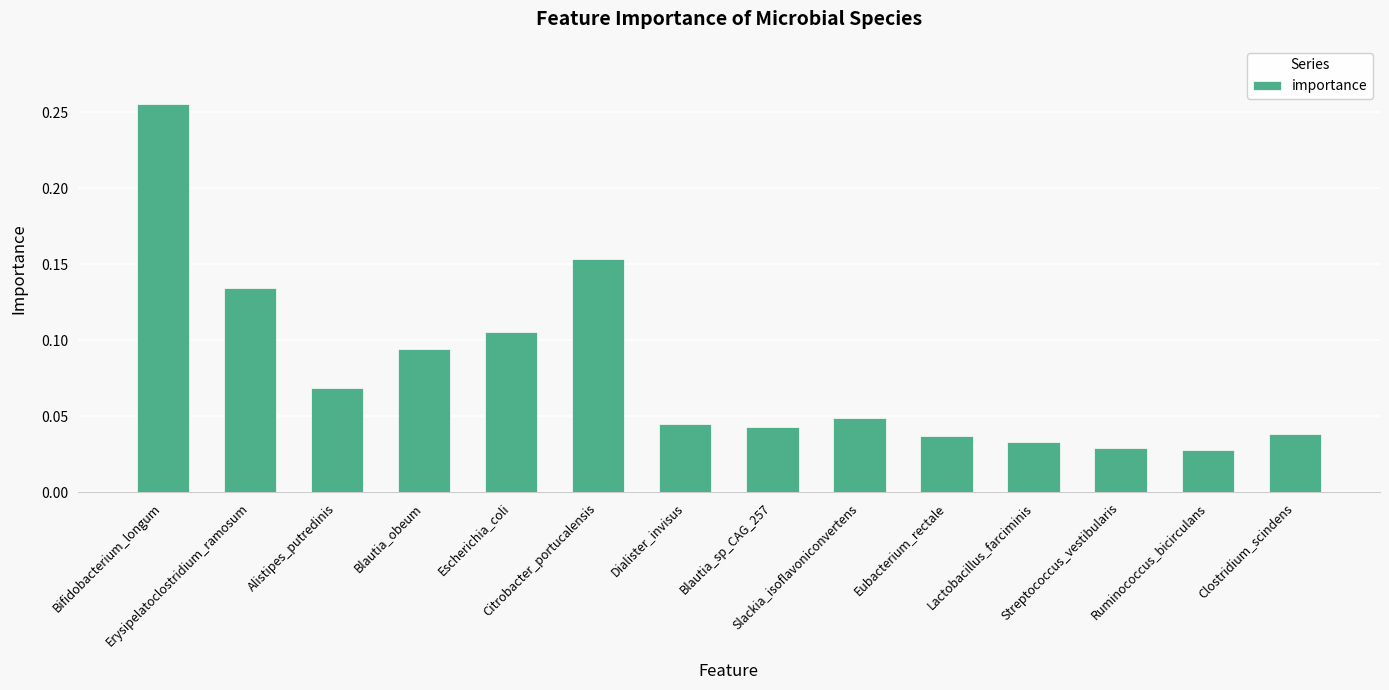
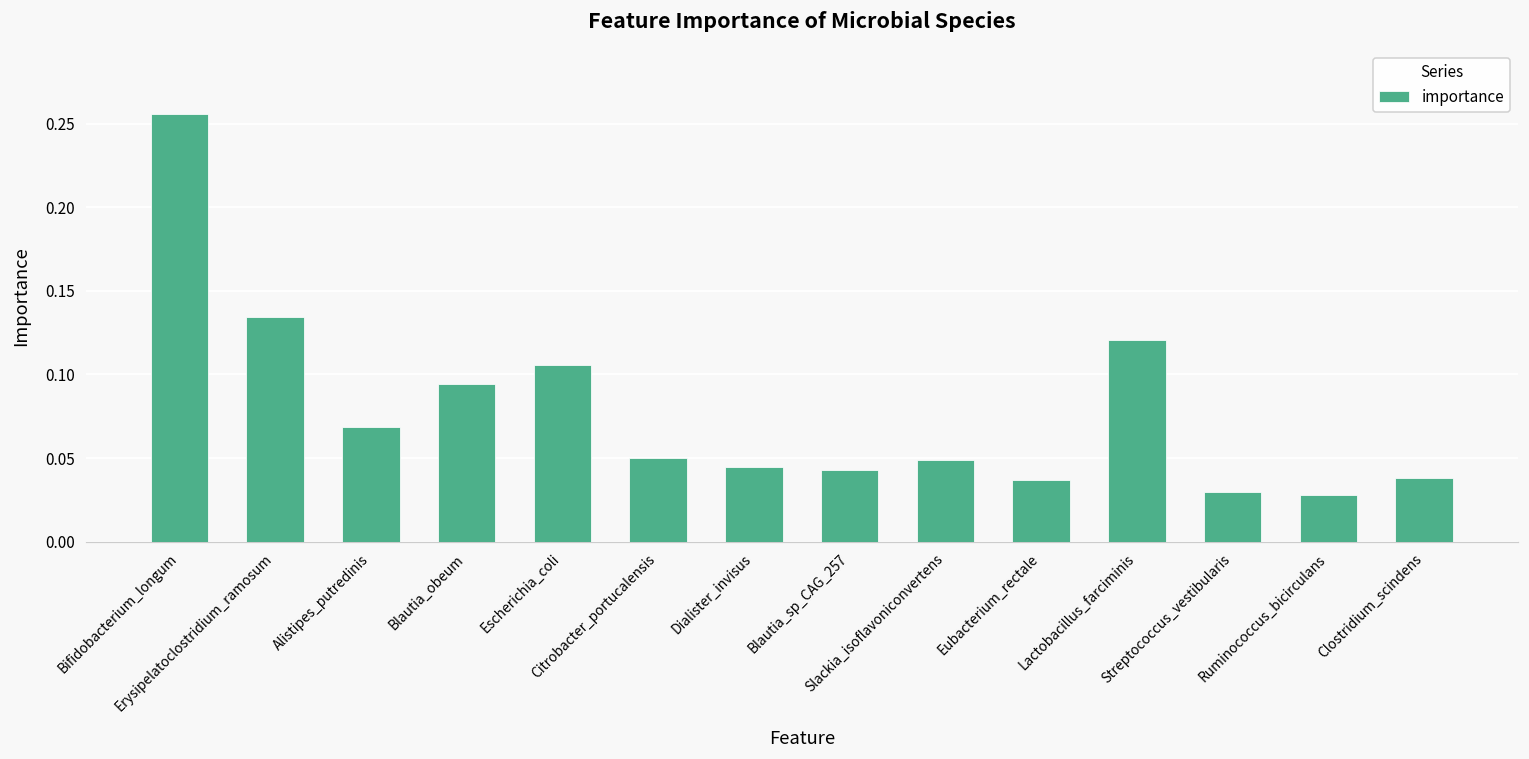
  {
    "Bifidobacterium_longum": 0.255,
    "Erysipelatoclostridium_ramosum": 0.134,
    "Alistipes_putredinis": 0.068,
    "Blautia_obeum": 0.094,
    "Escherichia_coli": 0.106,
-   "Citrobacter_portucalensis": 0.153,
+   "Citrobacter_portucalensis": 0.050,
    "Dialister_invisus": 0.045,
    "Blautia_sp_CAG_257": 0.043,
    "Slackia_isoflavoniconvertens": 0.049,
    "Eubacterium_rectale": 0.037,
-   "Lactobacillus_farciminis": 0.033,
+   "Lactobacillus_farciminis": 0.120,
    "Streptococcus_vestibularis": 0.029,
    "Ruminococcus_bicirculans": 0.028,
    "Clostridium_scindens": 0.038
  }
